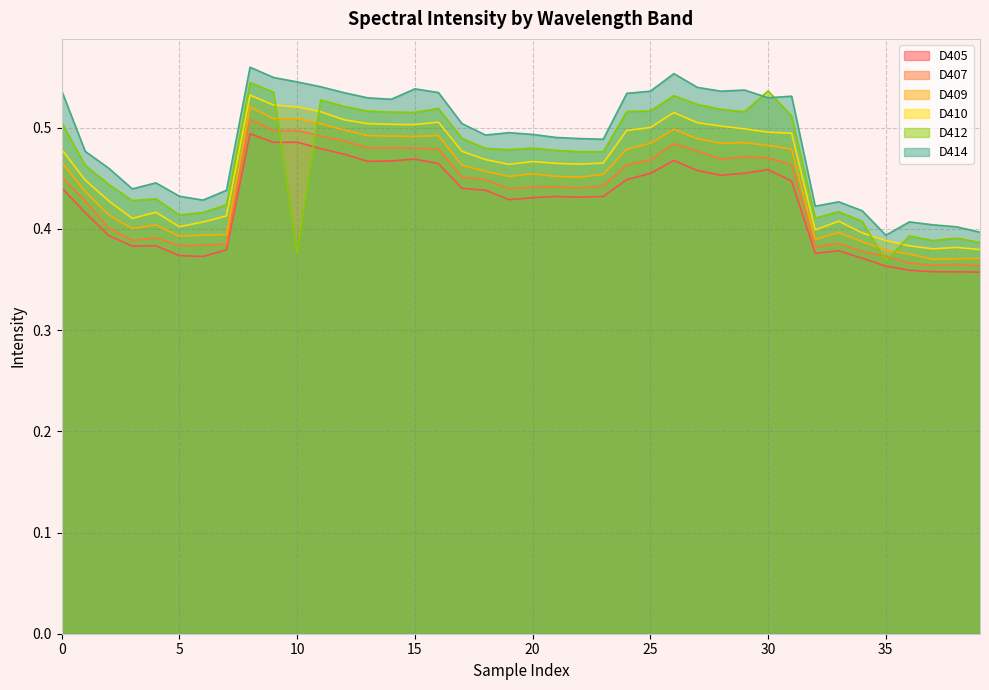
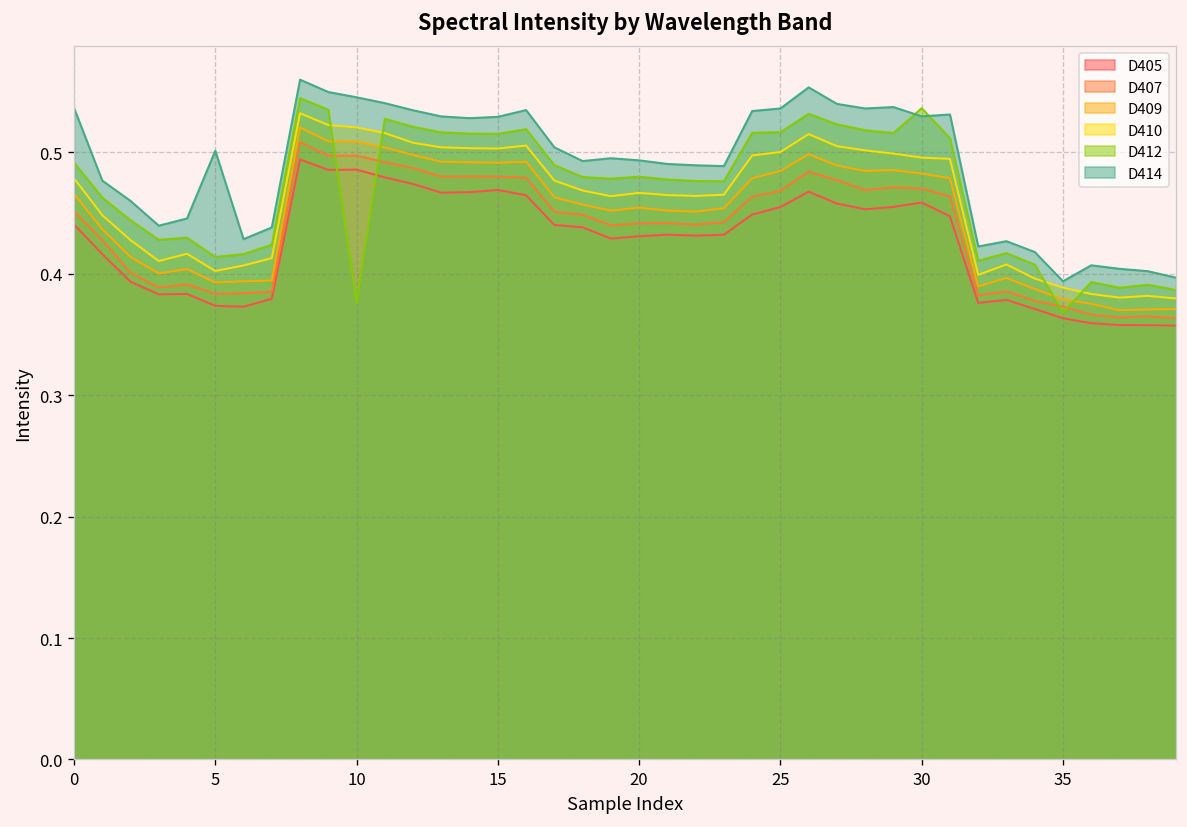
  {
    "D412": {
-     "0": 0.505,
+     "0": 0.492,
      "5": 0.414,
      "10": 0.376,
      "15": 0.515,
      "20": 0.480,
      "25": 0.517,
      "30": 0.536,
      "35": 0.368
    },
    "D414": {
      "0": 0.537,
-     "5": 0.432,
+     "5": 0.501,
      "10": 0.545,
-     "15": 0.538,
+     "15": 0.529,
      "20": 0.493,
      "25": 0.536,
      "30": 0.530,
      "35": 0.394
    }
  }
